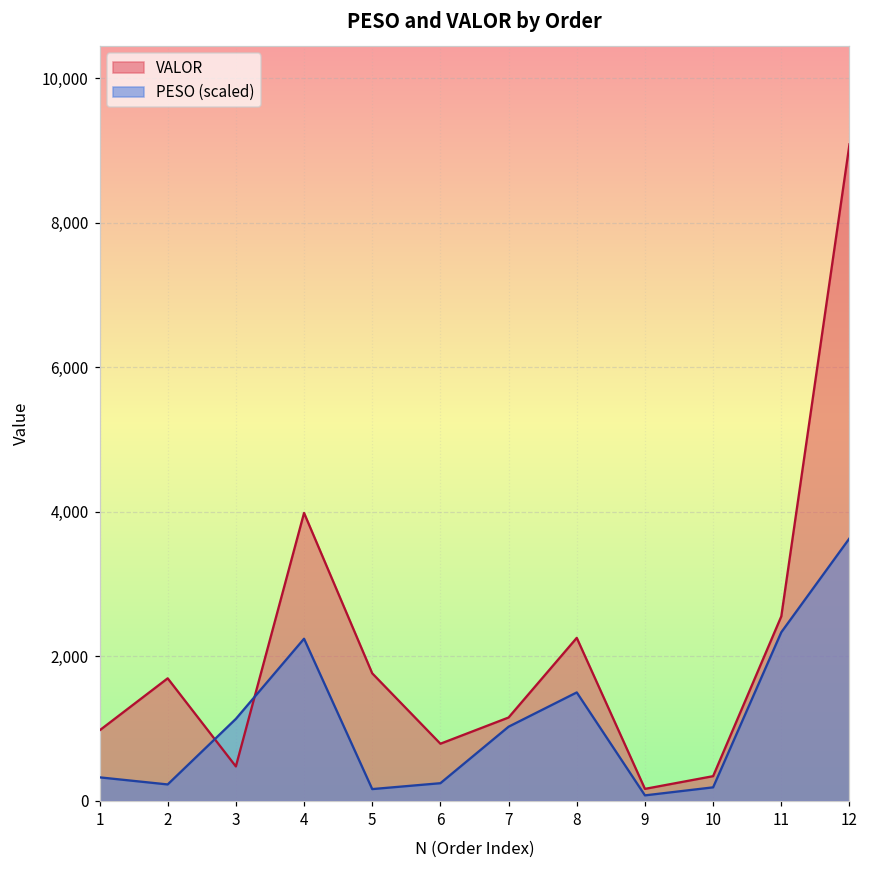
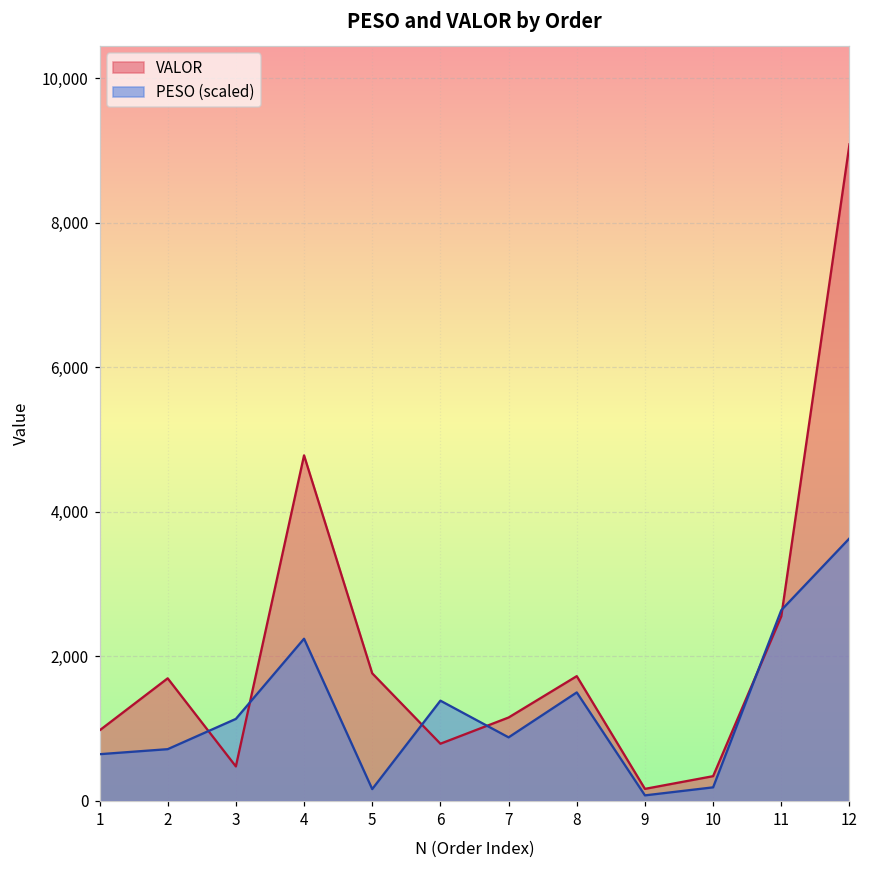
  {
    "VALOR": {
      "1": "1,000",
      "2": "1,700",
      "3": "500",
-     "4": "4,000",
+     "4": "4,800",
      "5": "1,800",
      "6": "800",
      "7": "1,200",
-     "8": "2,300",
+     "8": "1,700",
      "9": "200",
      "10": "300",
      "11": "2,600",
      "12": "9,100"
    },
    "PESO (scaled)": {
-     "1": "300",
-     "2": "200",
+     "1": "600",
+     "2": "700",
      "3": "1,100",
      "4": "2,200",
      "5": "200",
-     "6": "200",
-     "7": "1,000",
+     "6": "1,400",
+     "7": "900",
      "8": "1,500",
      "9": "100",
      "10": "200",
-     "11": "2,300",
+     "11": "2,600",
      "12": "3,600"
    }
  }
